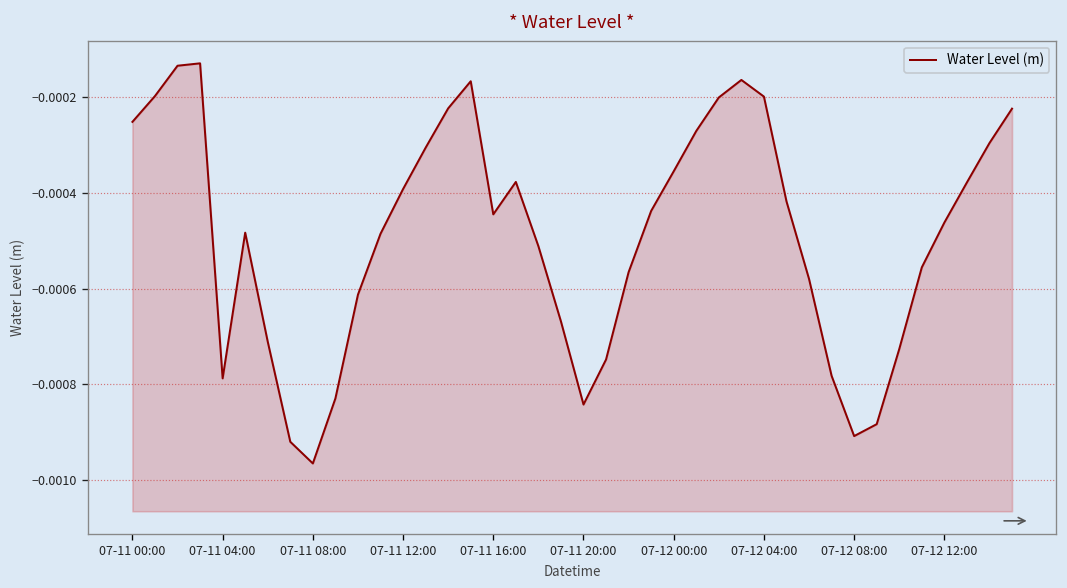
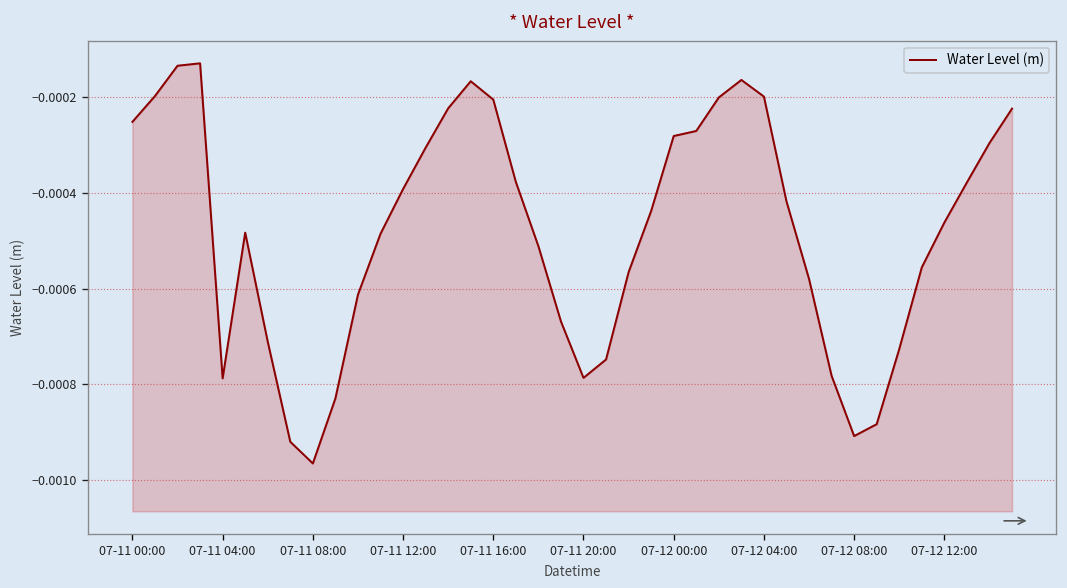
  {
    "07-11 00:00": -0.00025,
    "07-11 04:00": -0.00079,
    "07-11 08:00": -0.00097,
    "07-11 12:00": -0.00039,
-   "07-11 16:00": -0.00044,
-   "07-11 20:00": -0.00084,
-   "07-12 00:00": -0.00035,
+   "07-11 16:00": -0.00020,
+   "07-11 20:00": -0.00079,
+   "07-12 00:00": -0.00028,
    "07-12 04:00": -0.00020,
    "07-12 08:00": -0.00091,
    "07-12 12:00": -0.00046
  }
